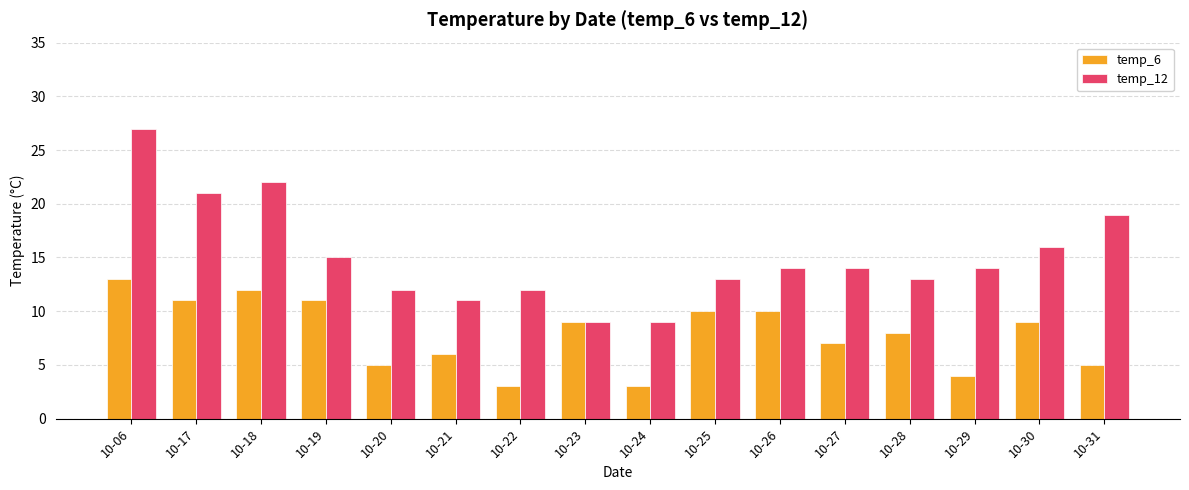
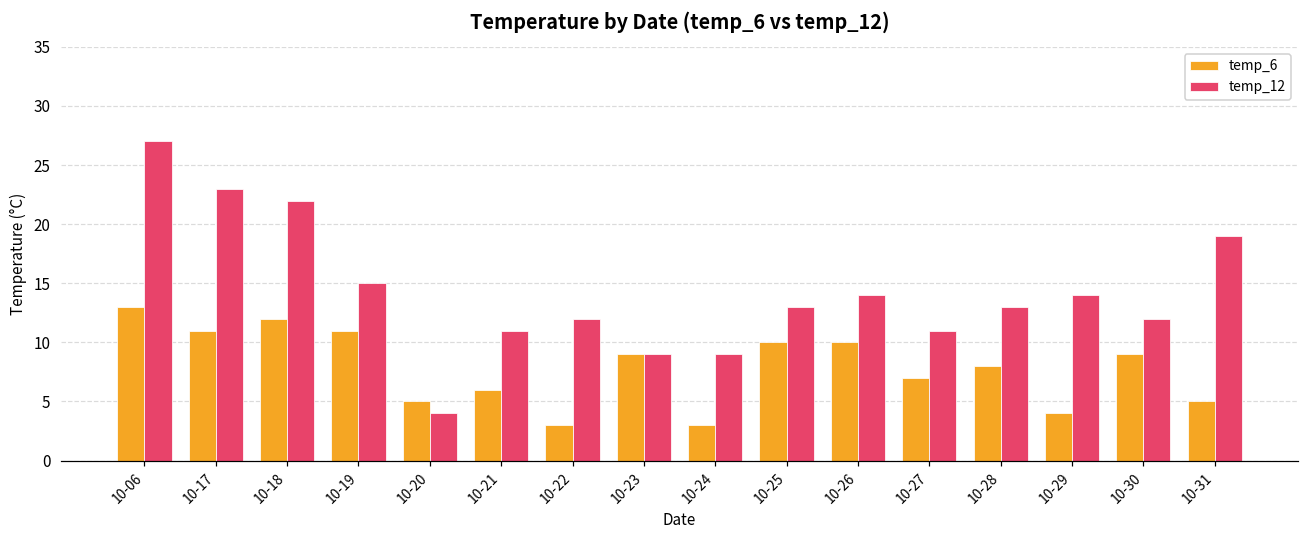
  {
    "temp_6": {
      "10-06": 13,
      "10-17": 11,
      "10-18": 12,
      "10-19": 11,
      "10-20": 5,
      "10-21": 6,
      "10-22": 3,
      "10-23": 9,
      "10-24": 3,
      "10-25": 10,
      "10-26": 10,
      "10-27": 7,
      "10-28": 8,
      "10-29": 4,
      "10-30": 9,
      "10-31": 5
    },
    "temp_12": {
      "10-06": 27,
-     "10-17": 21,
+     "10-17": 23,
      "10-18": 22,
      "10-19": 15,
-     "10-20": 12,
+     "10-20": 4,
      "10-21": 11,
      "10-22": 12,
      "10-23": 9,
      "10-24": 9,
      "10-25": 13,
      "10-26": 14,
-     "10-27": 14,
+     "10-27": 11,
      "10-28": 13,
      "10-29": 14,
-     "10-30": 16,
+     "10-30": 12,
      "10-31": 19
    }
  }
